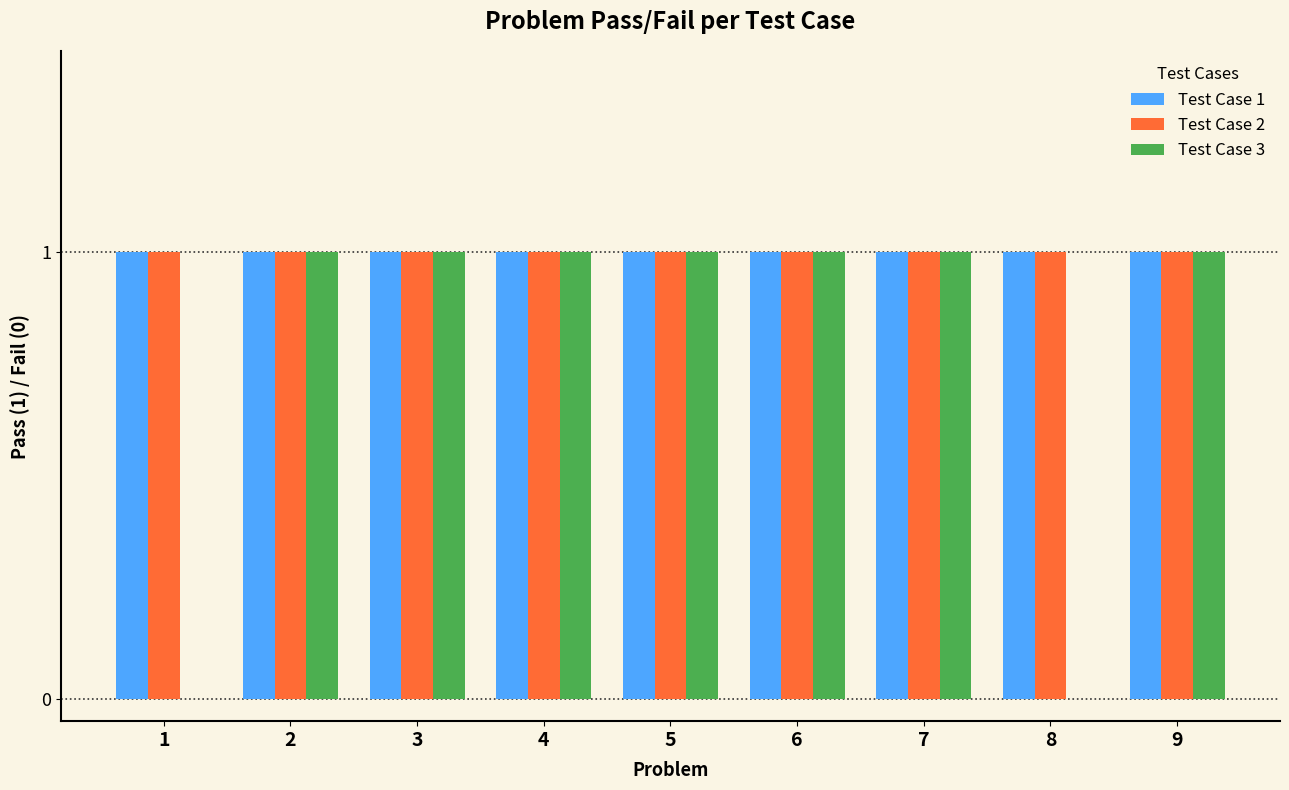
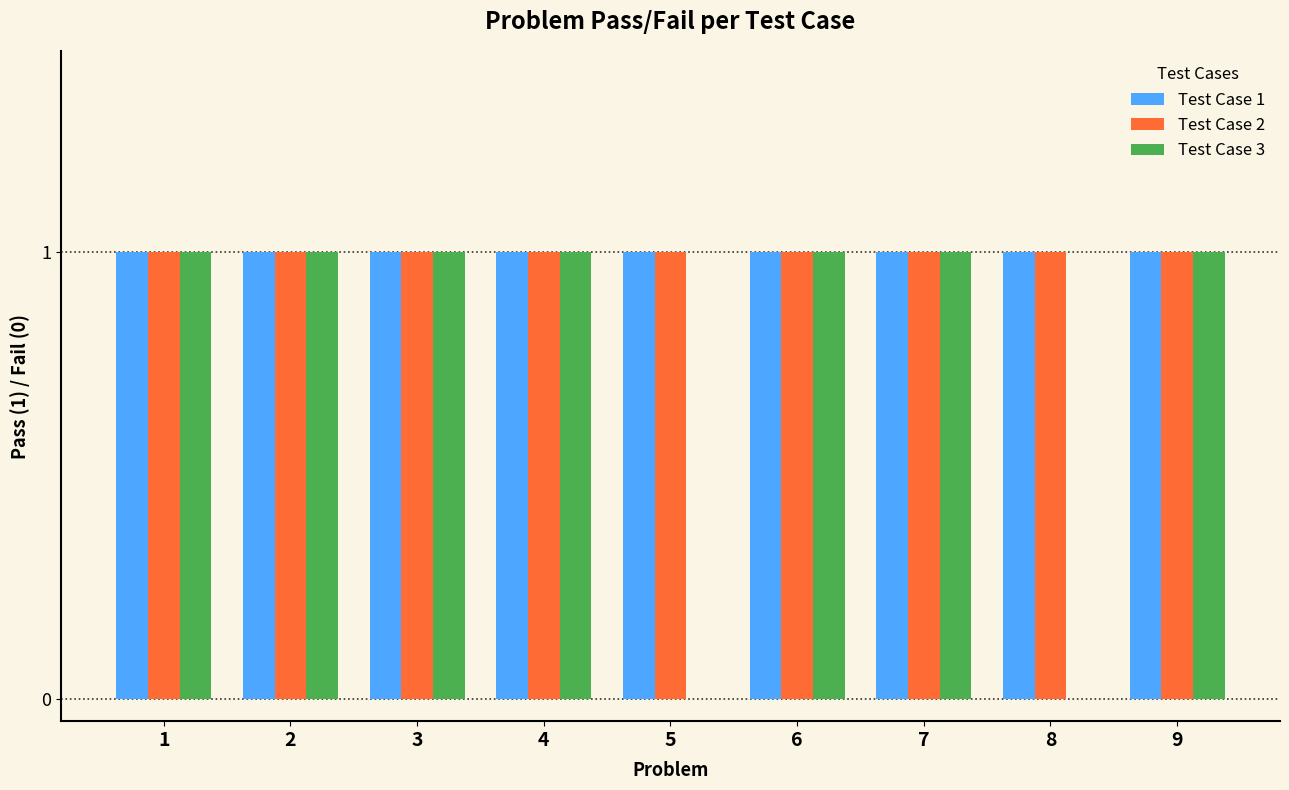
  {
    "Test Case 1": {
      "1": 1,
      "2": 1,
      "3": 1,
      "4": 1,
      "5": 1,
      "6": 1,
      "7": 1,
      "8": 1,
      "9": 1
    },
    "Test Case 2": {
      "1": 1,
      "2": 1,
      "3": 1,
      "4": 1,
      "5": 1,
      "6": 1,
      "7": 1,
      "8": 1,
      "9": 1
    },
    "Test Case 3": {
-     "1": 0,
+     "1": 1,
      "2": 1,
      "3": 1,
      "4": 1,
-     "5": 1,
+     "5": 0,
      "6": 1,
      "7": 1,
      "8": 0,
      "9": 1
    }
  }
